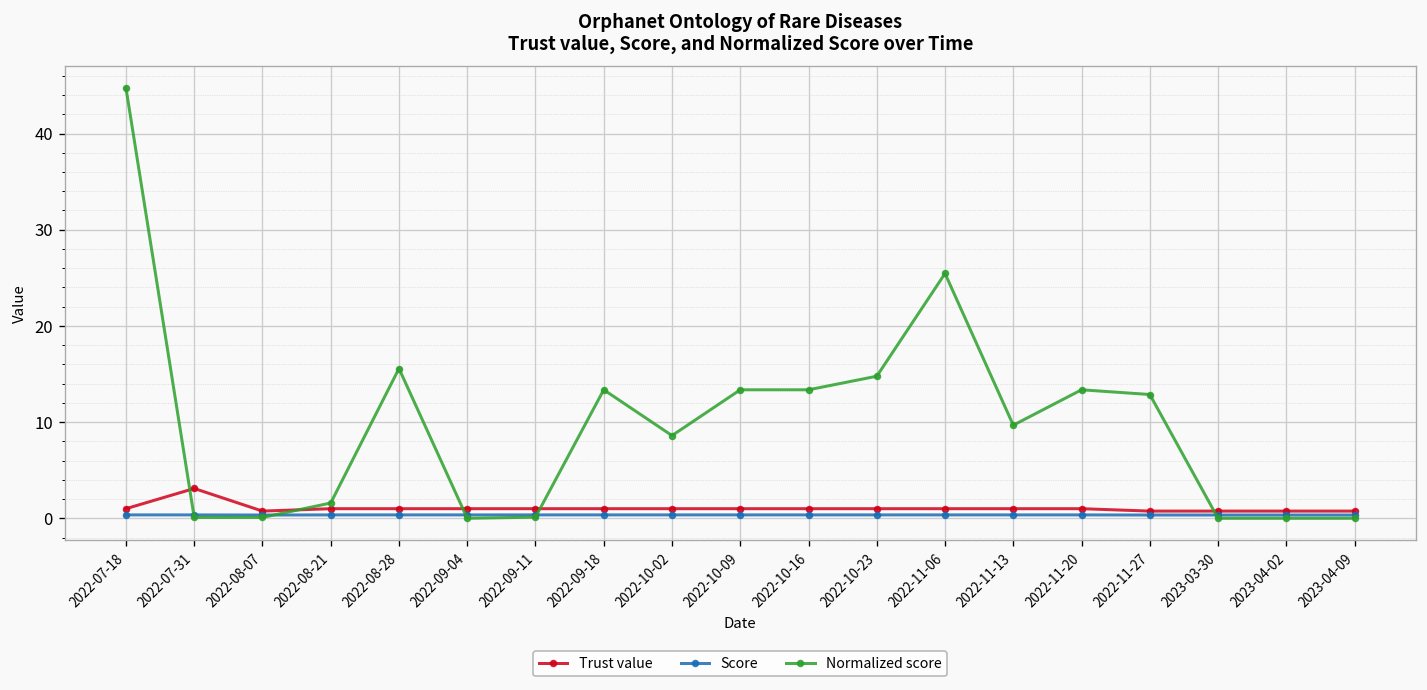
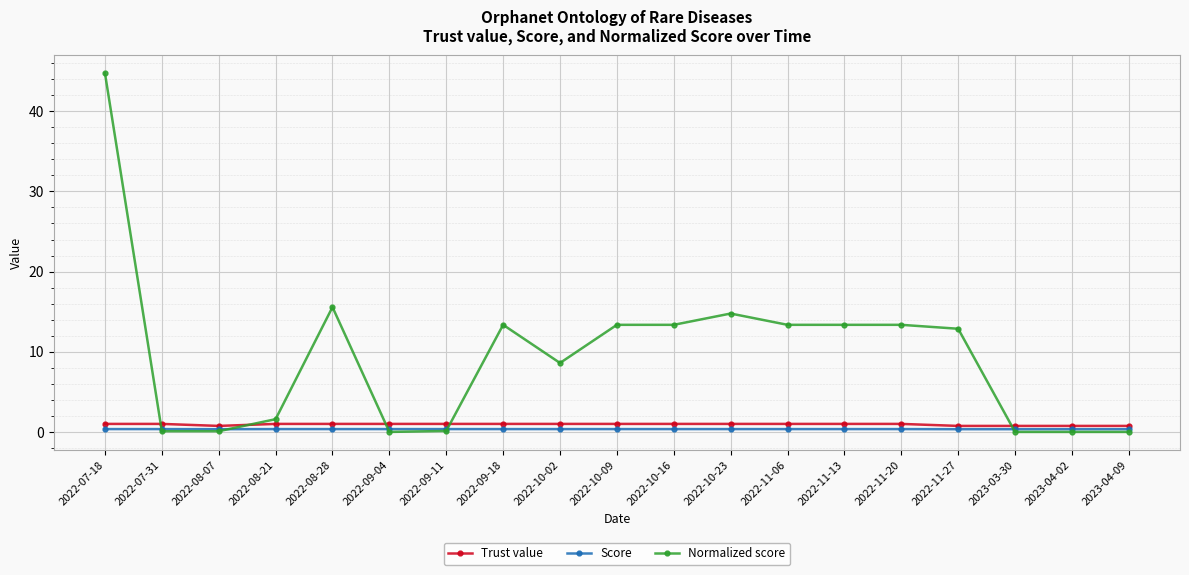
  {
    "Trust value": {
      "2022-07-18": 1,
-     "2022-07-31": 3,
+     "2022-07-31": 1,
      "2022-08-07": 1,
      "2022-08-21": 1,
      "2022-08-28": 1,
      "2022-09-04": 1,
      "2022-09-11": 1,
      "2022-09-18": 1,
      "2022-10-02": 1,
      "2022-10-09": 1,
      "2022-10-16": 1,
      "2022-10-23": 1,
      "2022-11-06": 1,
      "2022-11-13": 1,
      "2022-11-20": 1,
      "2022-11-27": 1,
      "2023-03-30": 1,
      "2023-04-02": 1,
      "2023-04-09": 1
    },
    "Score": {
      "2022-07-18": 0,
      "2022-08-21": 0,
      "2022-08-28": 0,
      "2022-09-04": 0,
      "2022-09-18": 0,
      "2022-10-02": 0,
      "2022-10-09": 0,
      "2022-10-16": 0,
      "2022-10-23": 0,
      "2022-11-06": 0,
      "2022-11-13": 0,
      "2022-11-20": 0,
      "2022-11-27": 0,
      "2023-03-30": 0,
      "2023-04-02": 0,
      "2023-04-09": 0
    },
    "Normalized score": {
      "2022-07-18": 45,
      "2022-08-21": 2,
      "2022-08-28": 16,
      "2022-09-04": 0,
      "2022-09-18": 13,
      "2022-10-02": 9,
      "2022-10-09": 13,
      "2022-10-16": 13,
      "2022-10-23": 15,
-     "2022-11-06": 25,
-     "2022-11-13": 10,
+     "2022-11-06": 13,
+     "2022-11-13": 13,
      "2022-11-20": 13,
      "2022-11-27": 13,
      "2023-03-30": 0,
      "2023-04-02": 0,
      "2023-04-09": 0
    }
  }
